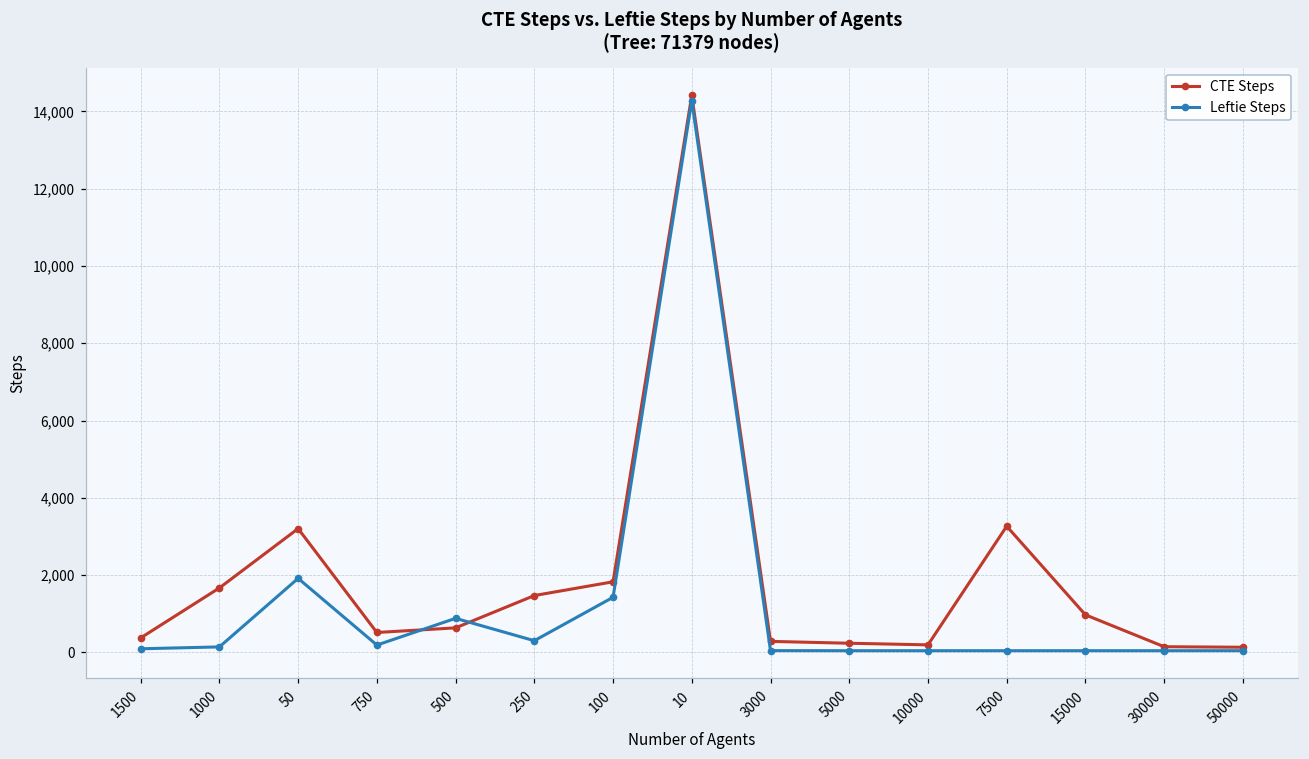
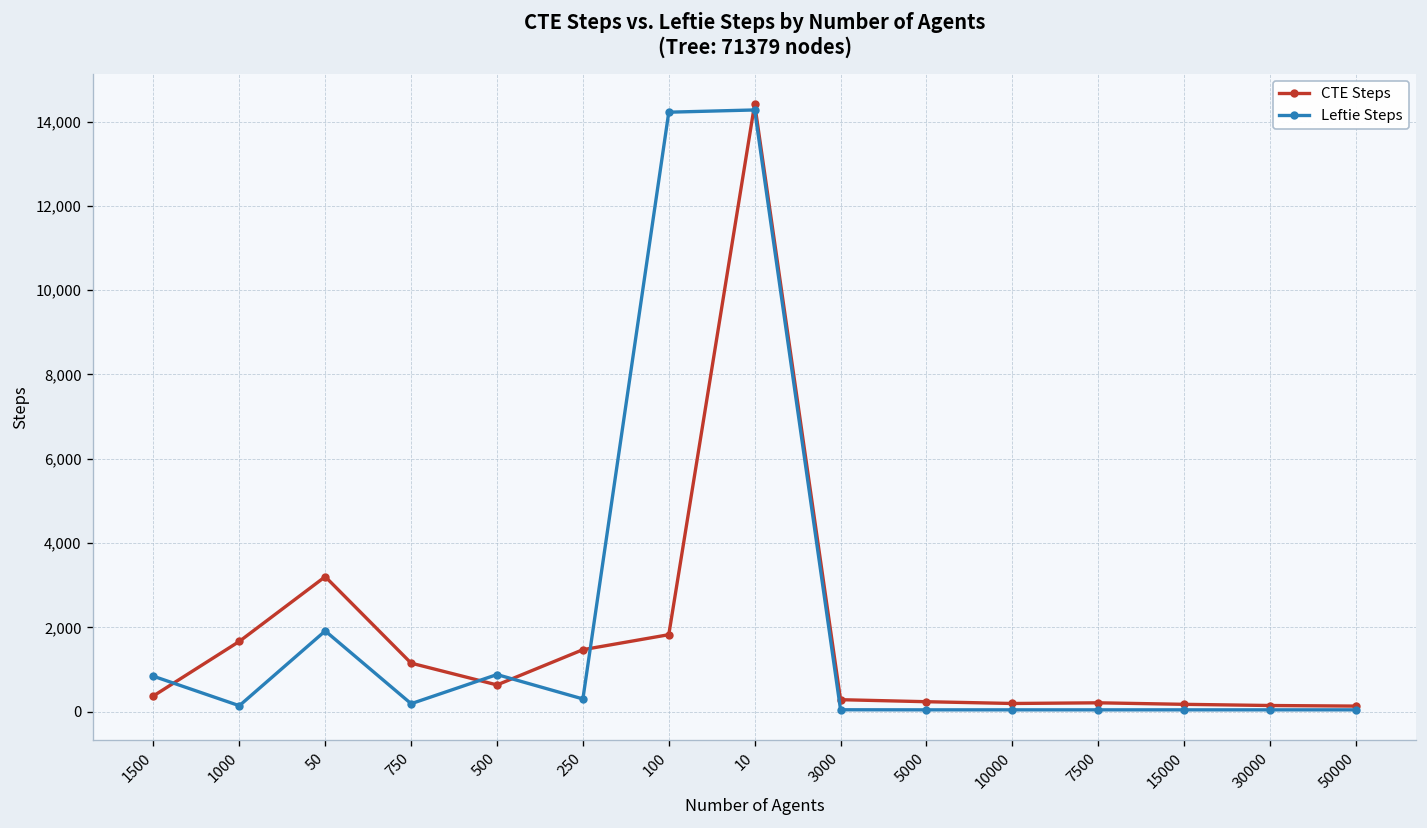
  {
    "CTE Steps": {
      "1500": "400",
      "1000": "1,700",
      "50": "3,200",
-     "750": "500",
+     "750": "1,200",
      "500": "600",
      "250": "1,500",
      "100": "1,800",
      "10": "14,400",
      "3000": "300",
      "5000": "200",
      "10000": "200",
-     "7500": "3,300",
-     "15000": "1,000",
+     "7500": "200",
+     "15000": "200",
      "30000": "100",
      "50000": "100"
    },
    "Leftie Steps": {
-     "1500": "100",
+     "1500": "800",
      "1000": "100",
      "50": "1,900",
      "750": "200",
      "500": "900",
      "250": "300",
-     "100": "1,400",
+     "100": "14,200",
      "10": "14,300",
      "3000": "0",
      "5000": "0",
      "10000": "0",
      "7500": "0",
      "15000": "0",
      "30000": "0",
      "50000": "0"
    }
  }
